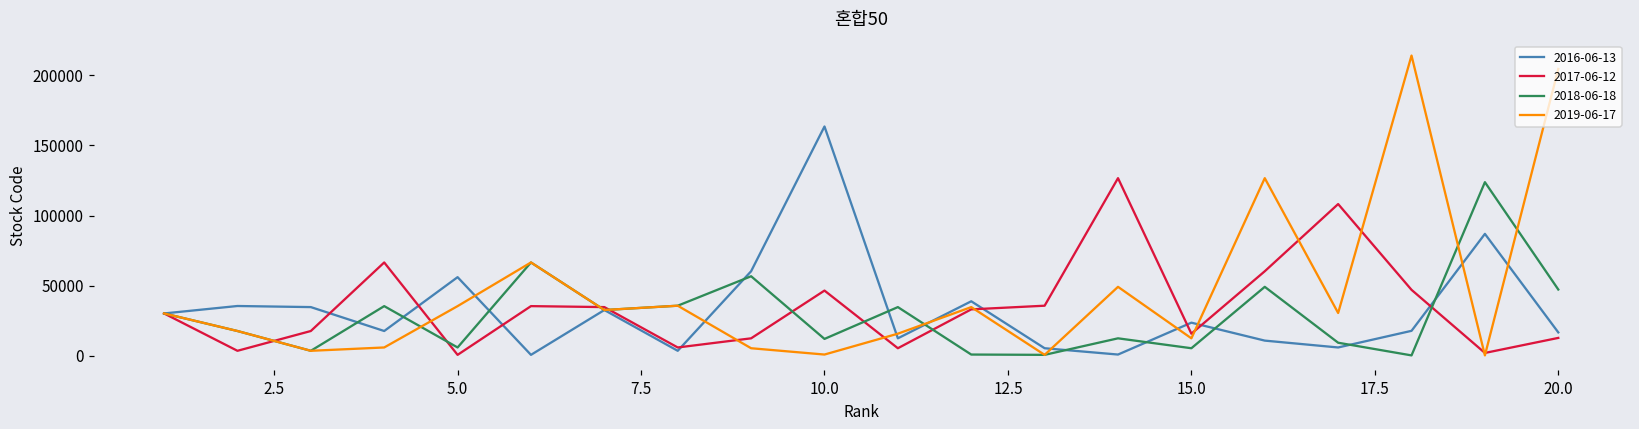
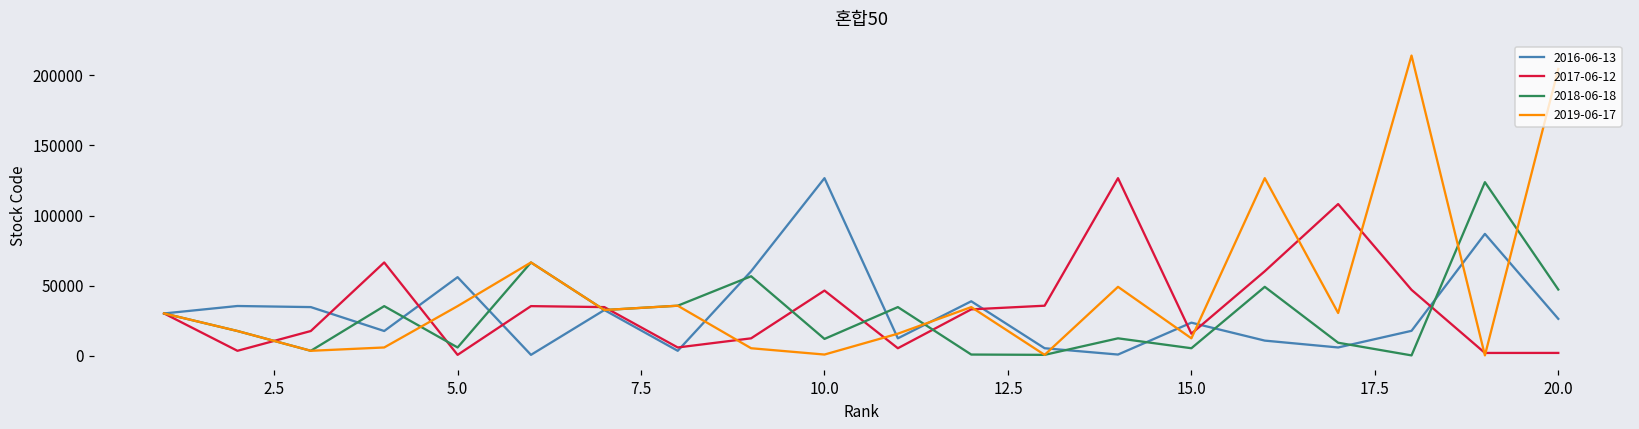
  {
    "2016-06-13": {
      "5.0": 56000,
-     "10.0": 164000,
+     "10.0": 127000,
      "15.0": 24000,
-     "20.0": 17000
+     "20.0": 26000
    },
    "2017-06-12": {
      "5.0": 1000,
      "10.0": 47000,
      "15.0": 16000,
-     "20.0": 13000
+     "20.0": 2000
    },
    "2018-06-18": {
      "5.0": 6000,
      "10.0": 12000,
      "15.0": 5000,
      "20.0": 47000
    },
    "2019-06-17": {
      "5.0": 35000,
      "10.0": 1000,
      "15.0": 12000
    }
  }
